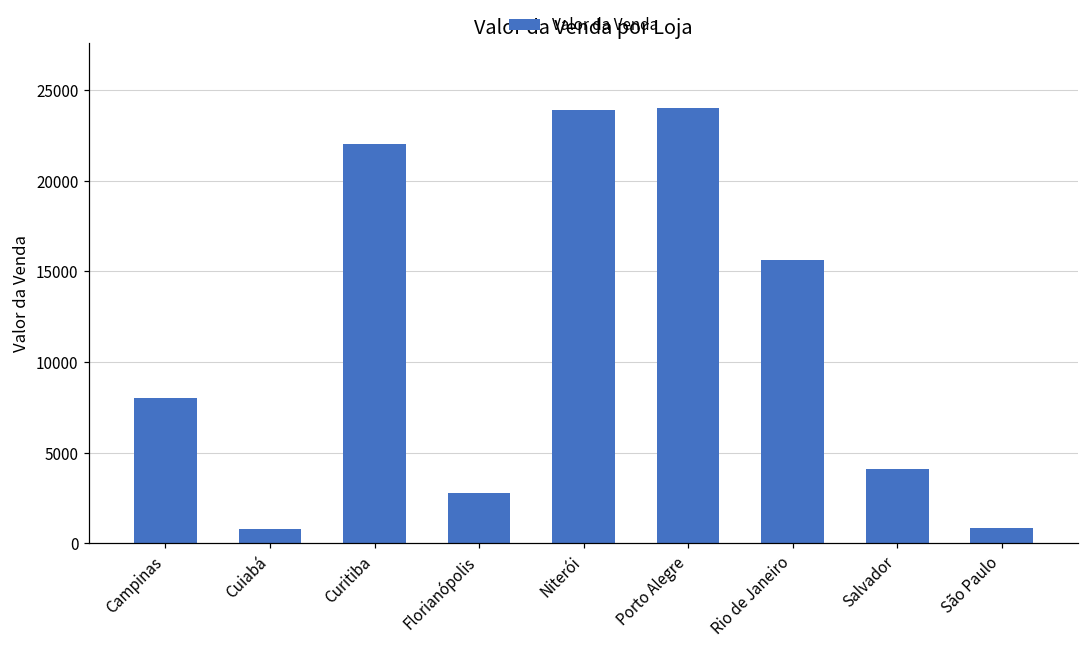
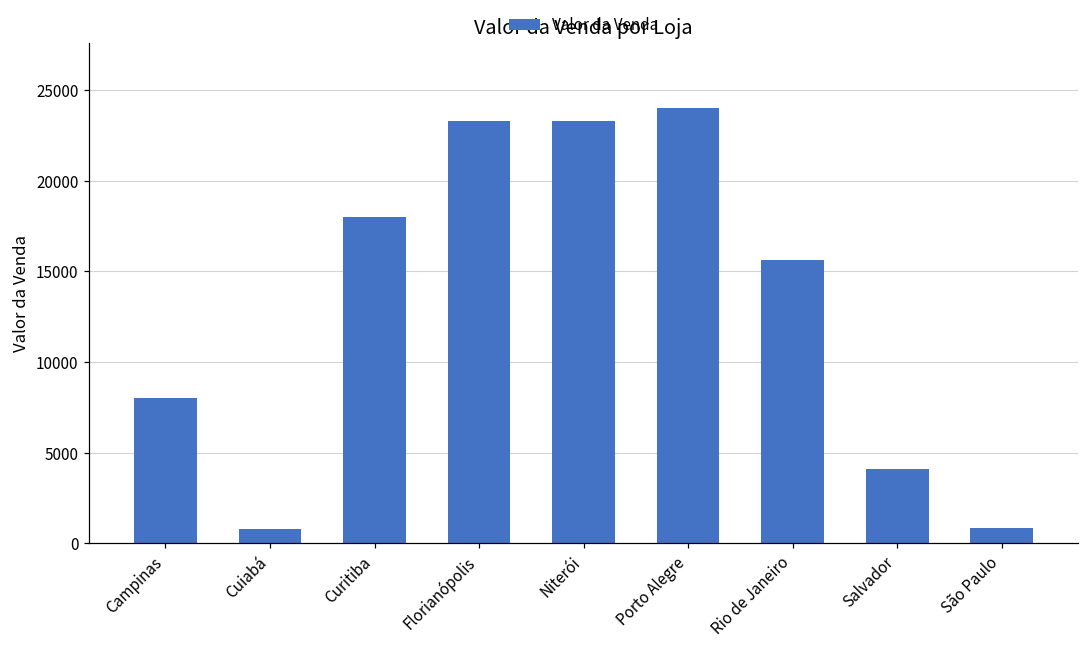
  {
    "Campinas": 8000,
    "Cuiabá": 800,
-   "Curitiba": 22000,
-   "Florianópolis": 2800,
-   "Niterói": 23900,
+   "Curitiba": 18000,
+   "Florianópolis": 23300,
+   "Niterói": 23300,
    "Porto Alegre": 24000,
    "Rio de Janeiro": 15600,
    "Salvador": 4100,
    "São Paulo": 800
  }
